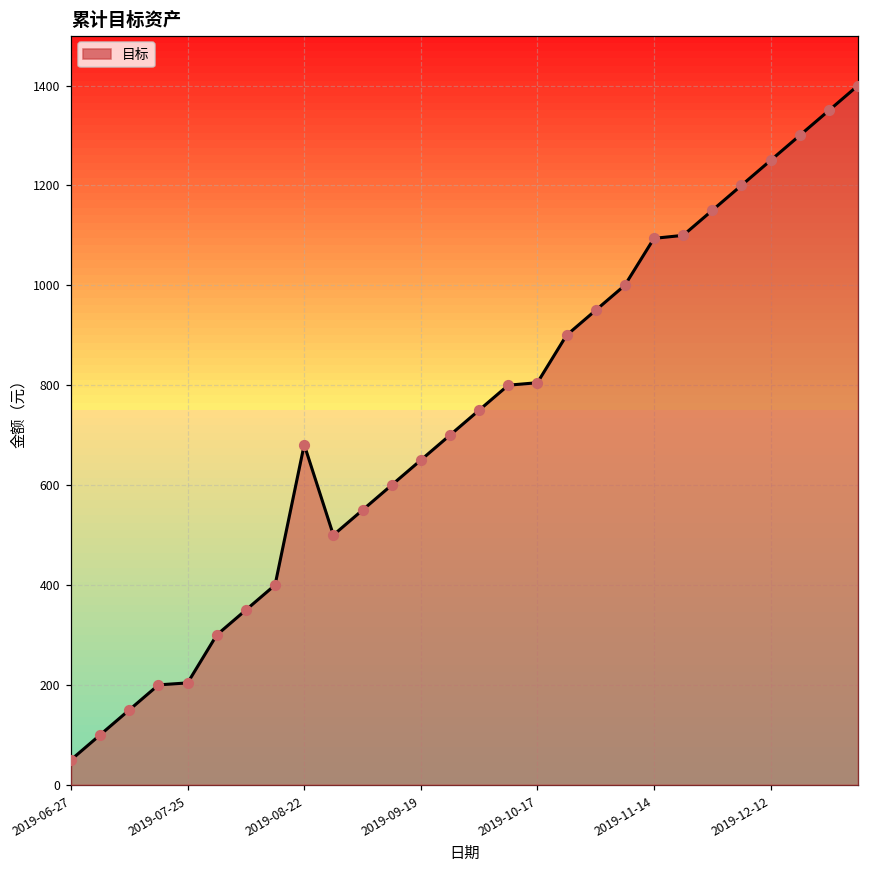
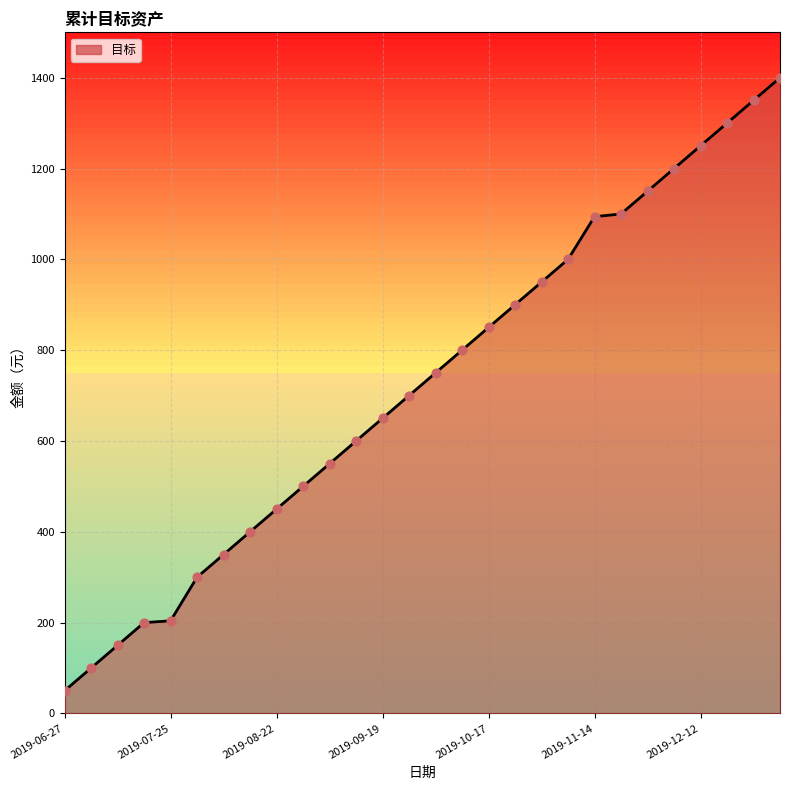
  {
    "2019-06-27": 50,
    "2019-07-25": 200,
-   "2019-08-22": 680,
+   "2019-08-22": 450,
    "2019-09-19": 650,
-   "2019-10-17": 810,
+   "2019-10-17": 850,
    "2019-11-14": 1090,
    "2019-12-12": 1250
  }
